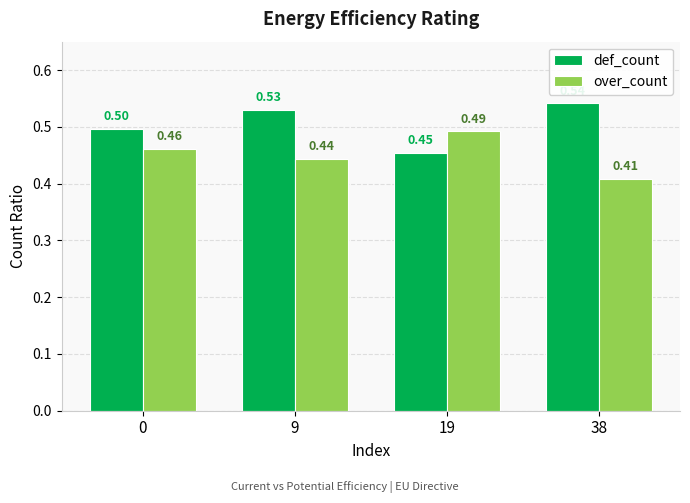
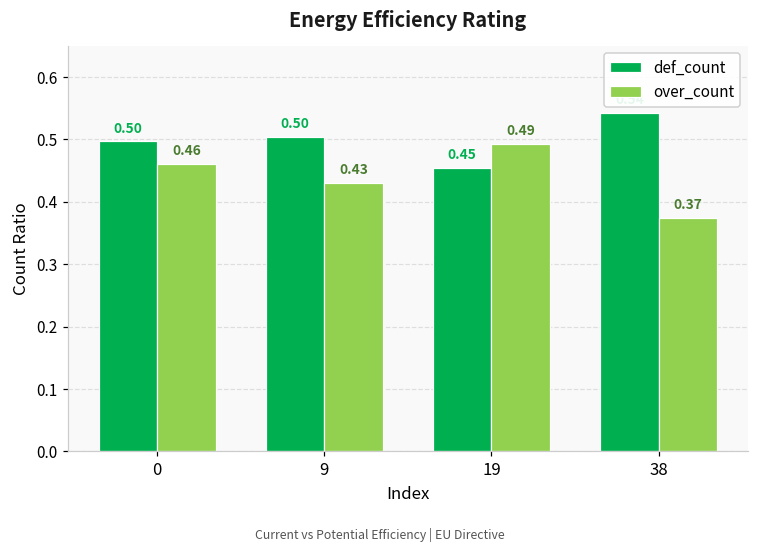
  {
    "def_count": {
      "0": 0.50,
-     "9": 0.53,
+     "9": 0.50,
      "19": 0.45
    },
    "over_count": {
      "0": 0.46,
-     "9": 0.44,
+     "9": 0.43,
      "19": 0.49,
-     "38": 0.41
+     "38": 0.37
    }
  }
